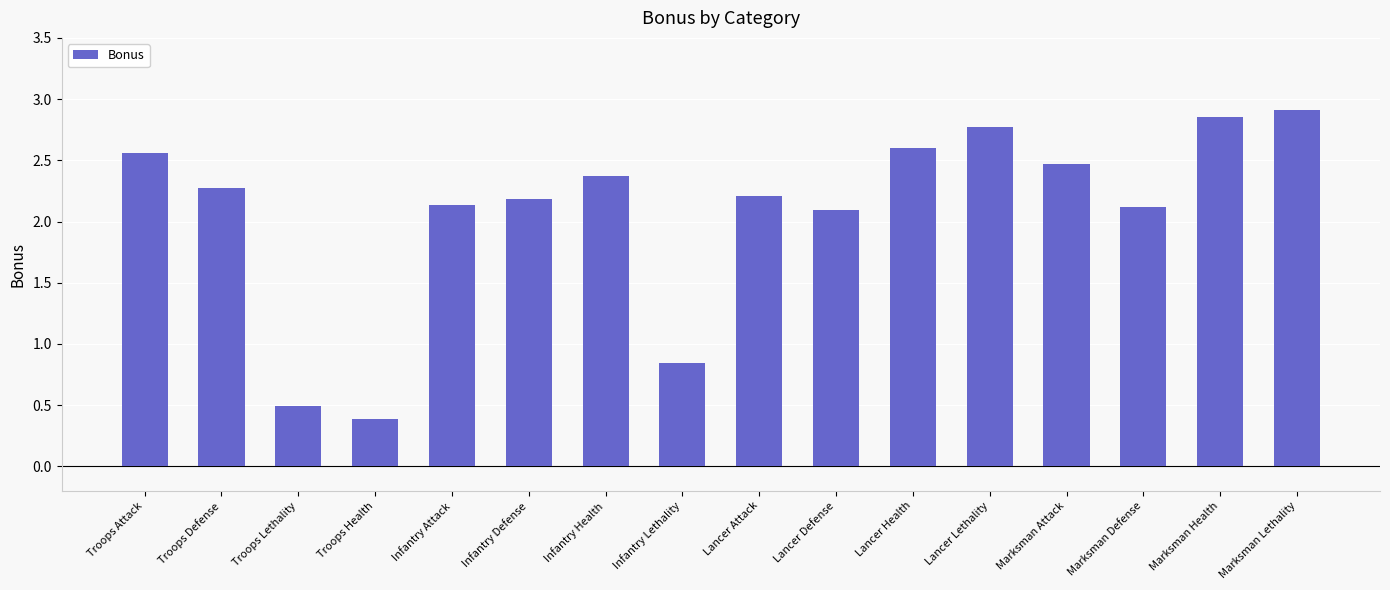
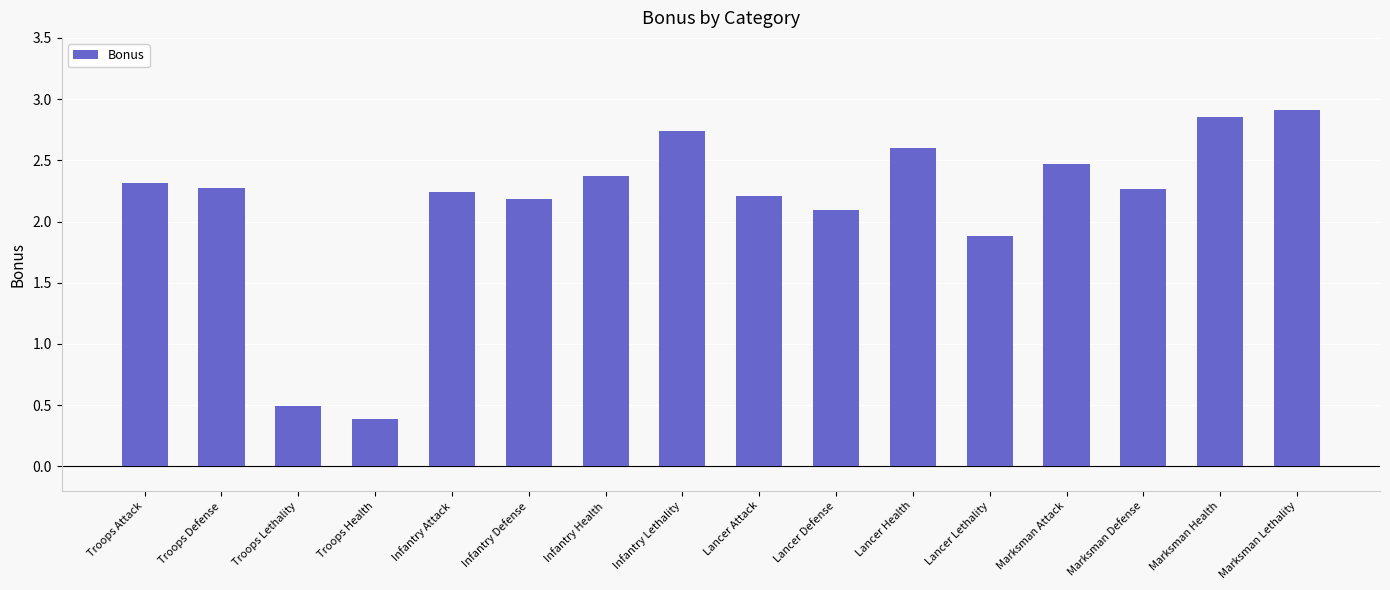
  {
-   "Troops Attack": 2.56,
+   "Troops Attack": 2.31,
    "Troops Defense": 2.28,
    "Troops Lethality": 0.49,
    "Troops Health": 0.39,
-   "Infantry Attack": 2.13,
+   "Infantry Attack": 2.24,
    "Infantry Defense": 2.18,
    "Infantry Health": 2.37,
-   "Infantry Lethality": 0.85,
+   "Infantry Lethality": 2.74,
    "Lancer Attack": 2.21,
    "Lancer Defense": 2.09,
    "Lancer Health": 2.60,
-   "Lancer Lethality": 2.77,
+   "Lancer Lethality": 1.88,
    "Marksman Attack": 2.47,
-   "Marksman Defense": 2.12,
+   "Marksman Defense": 2.26,
    "Marksman Health": 2.85,
    "Marksman Lethality": 2.91
  }
